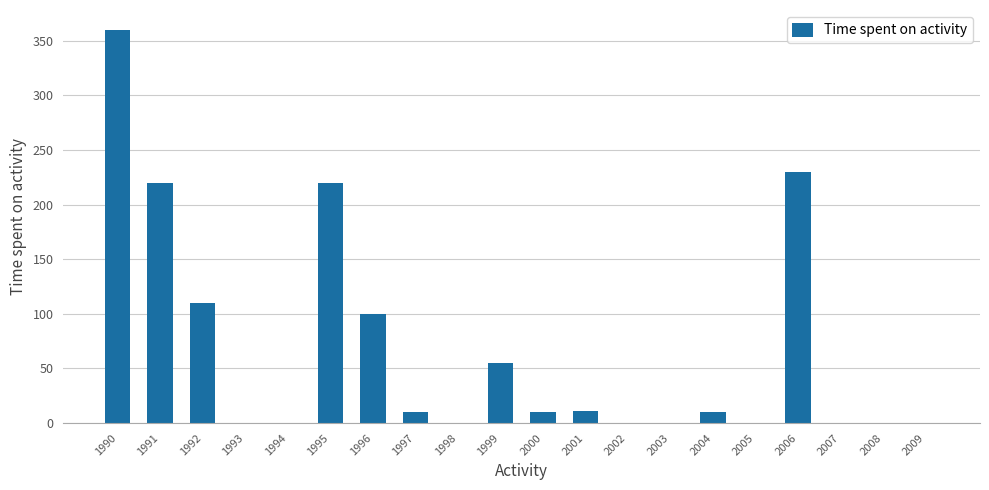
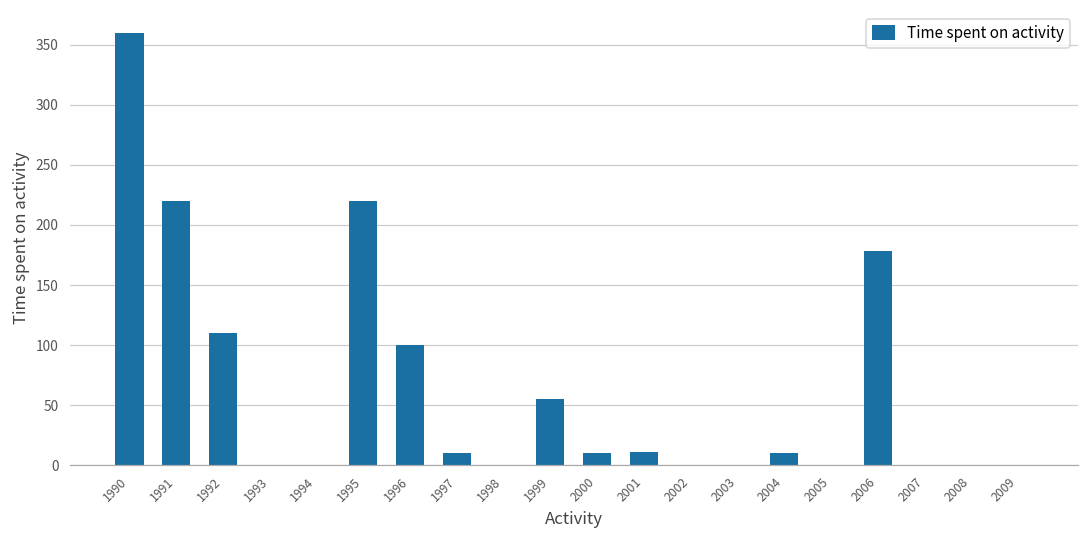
  {
    "1990": 360,
    "1991": 220,
    "1992": 110,
    "1993": 0,
    "1994": 0,
    "1995": 220,
    "1996": 100,
    "1997": 10,
    "1998": 0,
    "1999": 55,
    "2000": 10,
    "2001": 11,
    "2002": 0,
    "2003": 0,
    "2004": 10,
    "2005": 0,
-   "2006": 230,
+   "2006": 178,
    "2007": 0,
    "2008": 0,
    "2009": 0
  }
